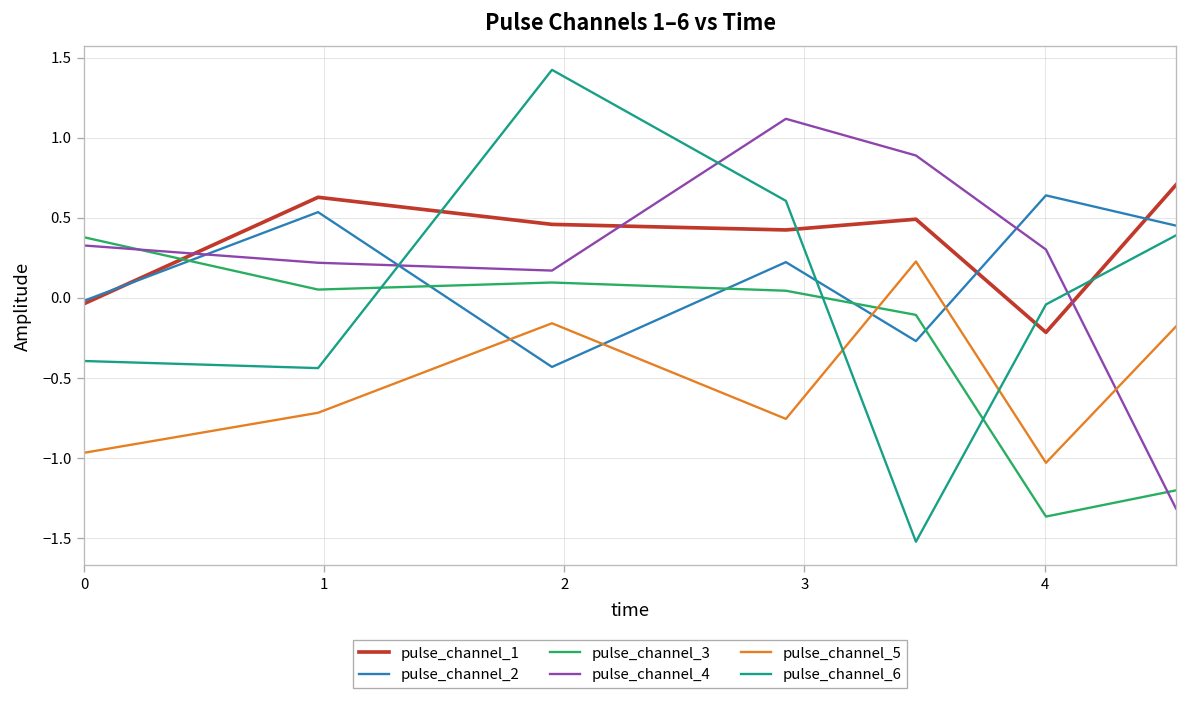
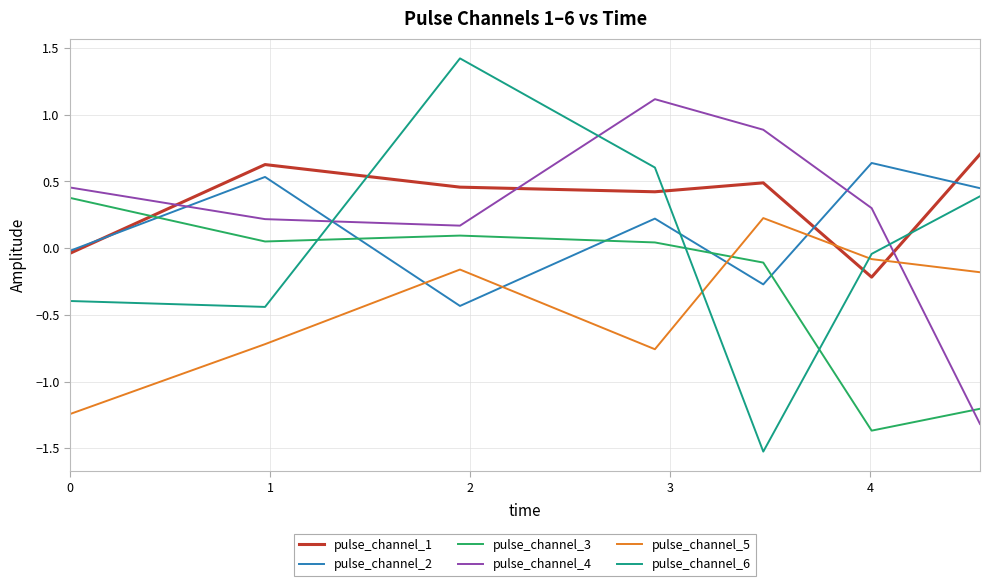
  {
    "pulse_channel_1": {
      "4": -0.22
    },
    "pulse_channel_2": {
      "4": 0.64
    },
    "pulse_channel_4": {
-     "0": 0.33,
+     "0": 0.45,
      "4": 0.30
    },
    "pulse_channel_5": {
-     "0": -0.97,
-     "4": -1.03
+     "0": -1.24,
+     "4": -0.08
    }
  }
